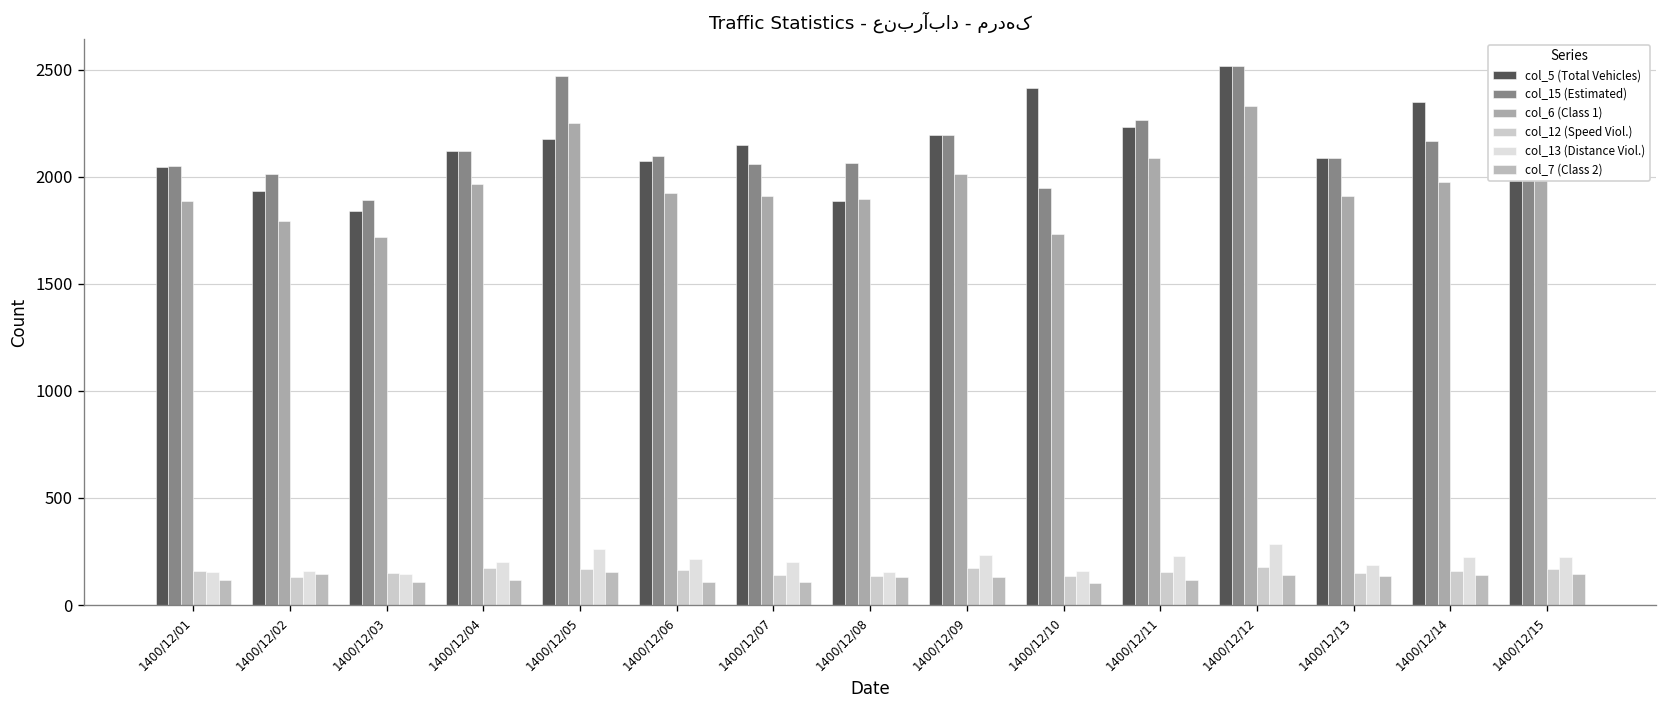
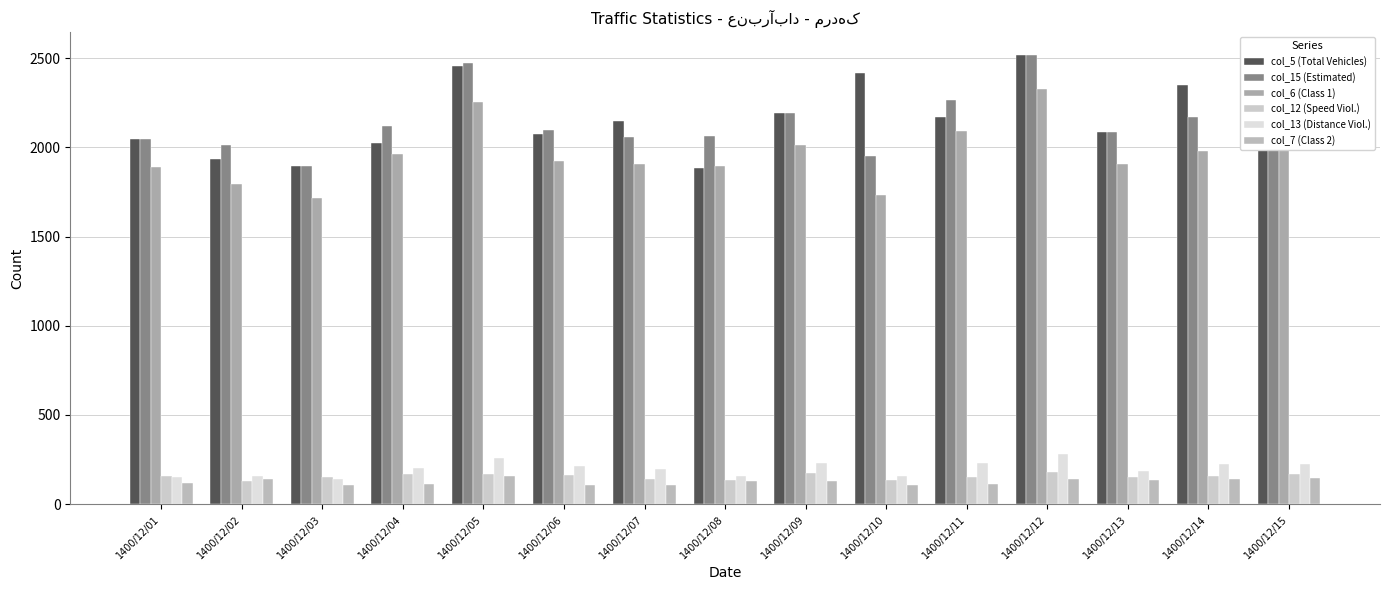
  {
    "col_5 (Total Vehicles)": {
      "1400/12/01": 2050,
      "1400/12/02": 1930,
-     "1400/12/03": 1840,
-     "1400/12/04": 2120,
-     "1400/12/05": 2170,
+     "1400/12/03": 1890,
+     "1400/12/04": 2020,
+     "1400/12/05": 2460,
      "1400/12/06": 2070,
      "1400/12/07": 2150,
      "1400/12/08": 1890,
      "1400/12/09": 2190,
      "1400/12/10": 2420,
-     "1400/12/11": 2230,
+     "1400/12/11": 2170,
      "1400/12/12": 2520,
      "1400/12/13": 2090,
      "1400/12/14": 2350
    }
  }
